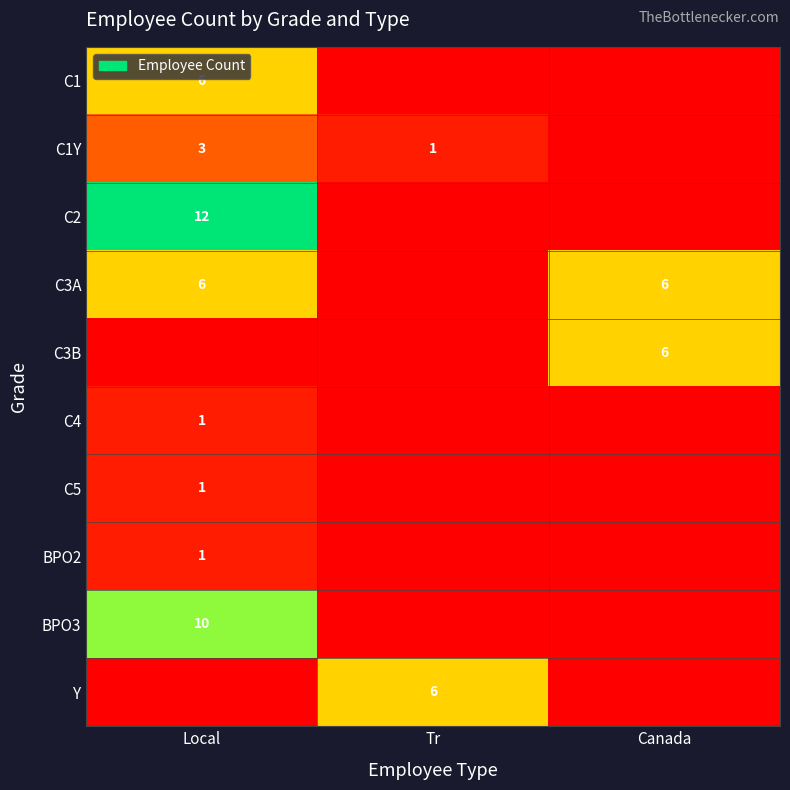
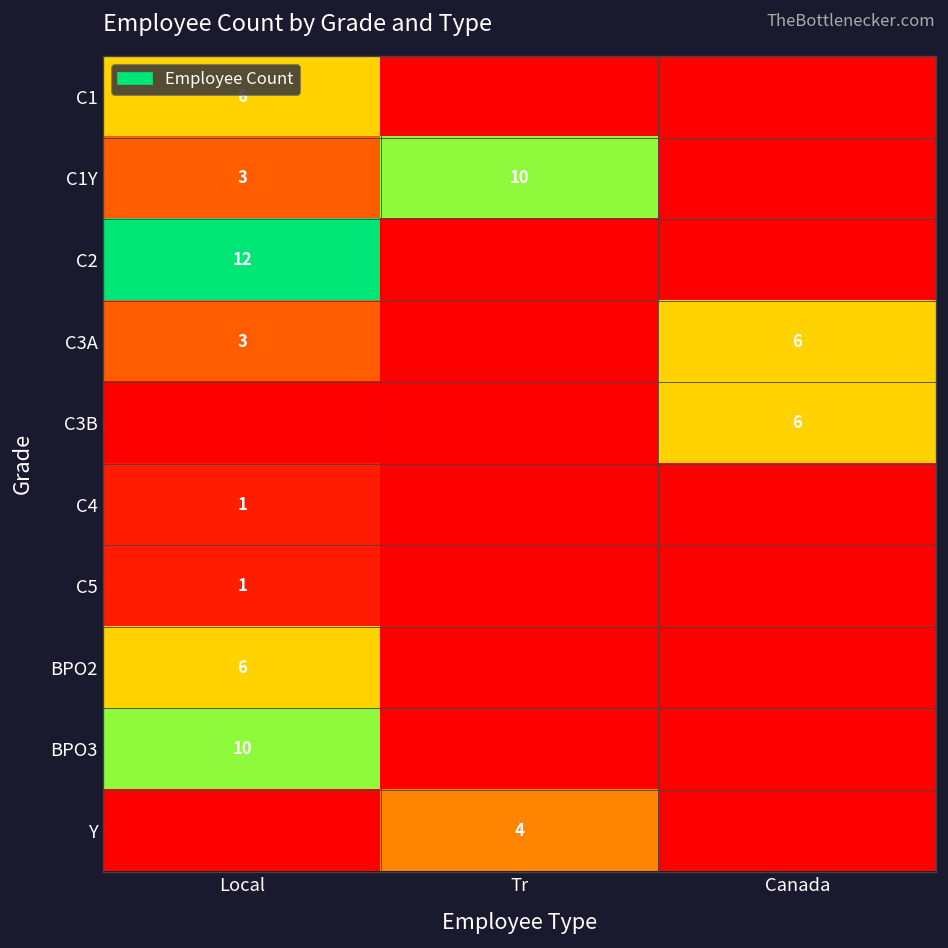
  {
    "C1Y": {
      "Local": 3,
-     "Tr": 1
+     "Tr": 10
    },
    "C2": {
      "Local": 12
    },
    "C3A": {
-     "Local": 6,
+     "Local": 3,
      "Canada": 6
    },
    "C3B": {
      "Canada": 6
    },
    "C4": {
      "Local": 1
    },
    "C5": {
      "Local": 1
    },
    "BPO2": {
-     "Local": 1
+     "Local": 6
    },
    "BPO3": {
      "Local": 10
    },
    "Y": {
-     "Tr": 6
+     "Tr": 4
    }
  }
